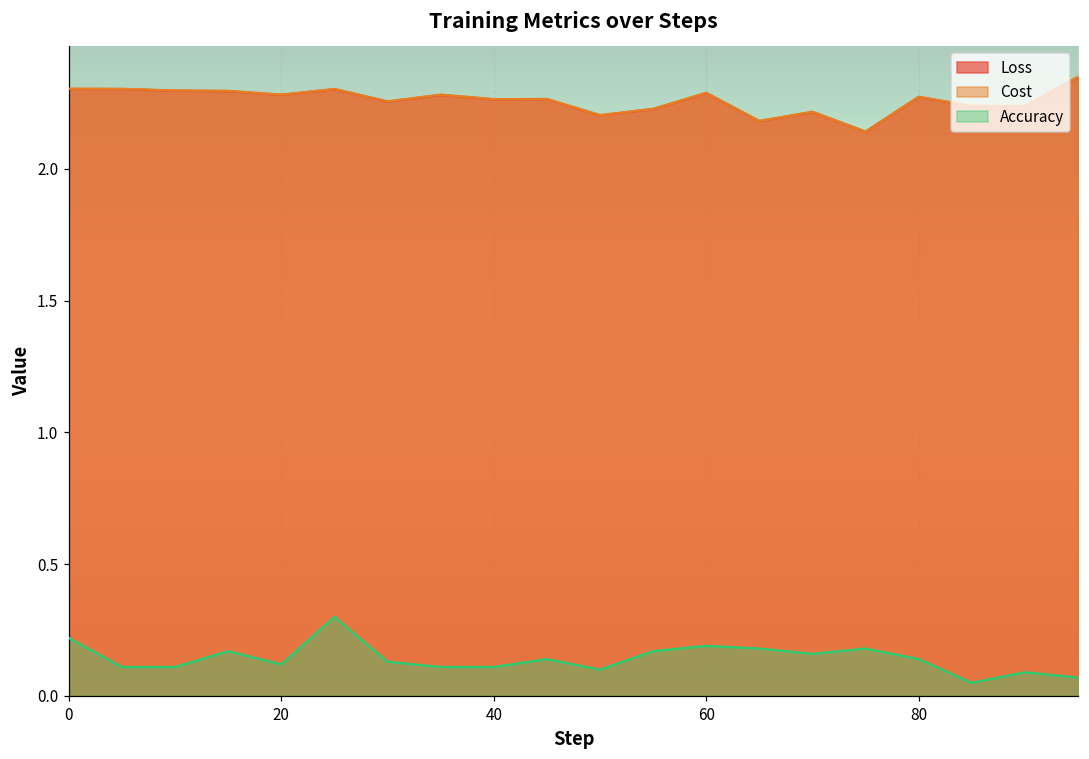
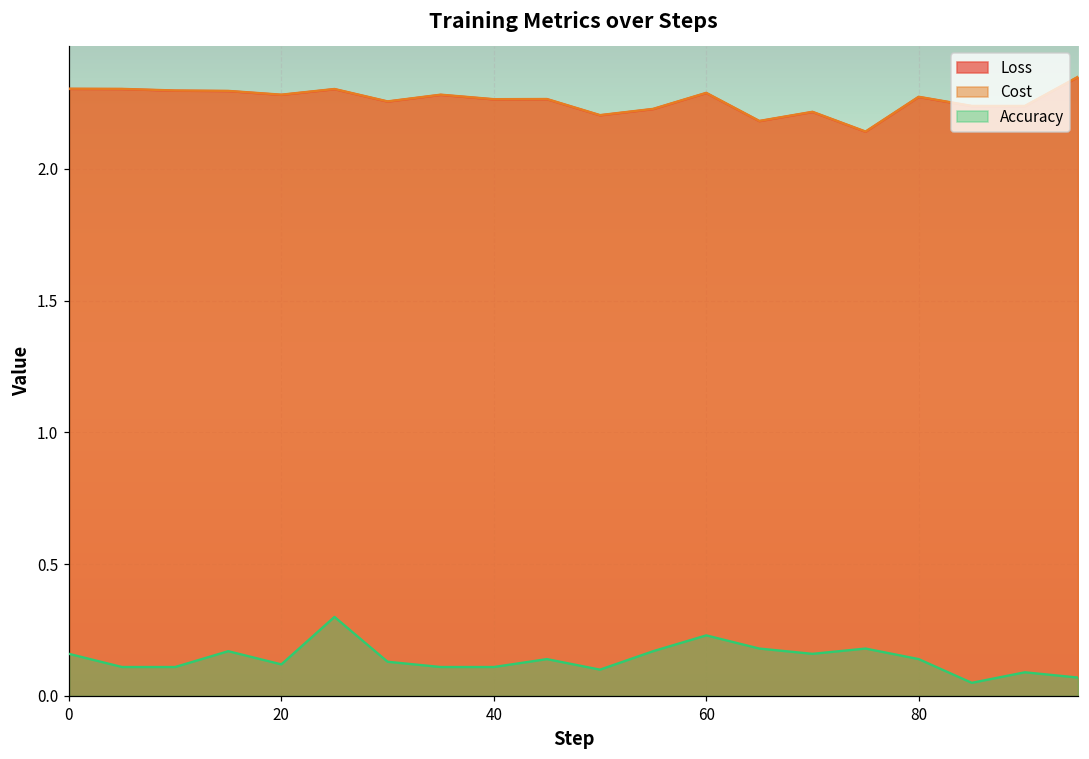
  {
    "Accuracy": {
-     "0": 0.22,
+     "0": 0.16,
      "20": 0.12,
      "40": 0.11,
-     "60": 0.19,
+     "60": 0.23,
      "80": 0.14
    }
  }
